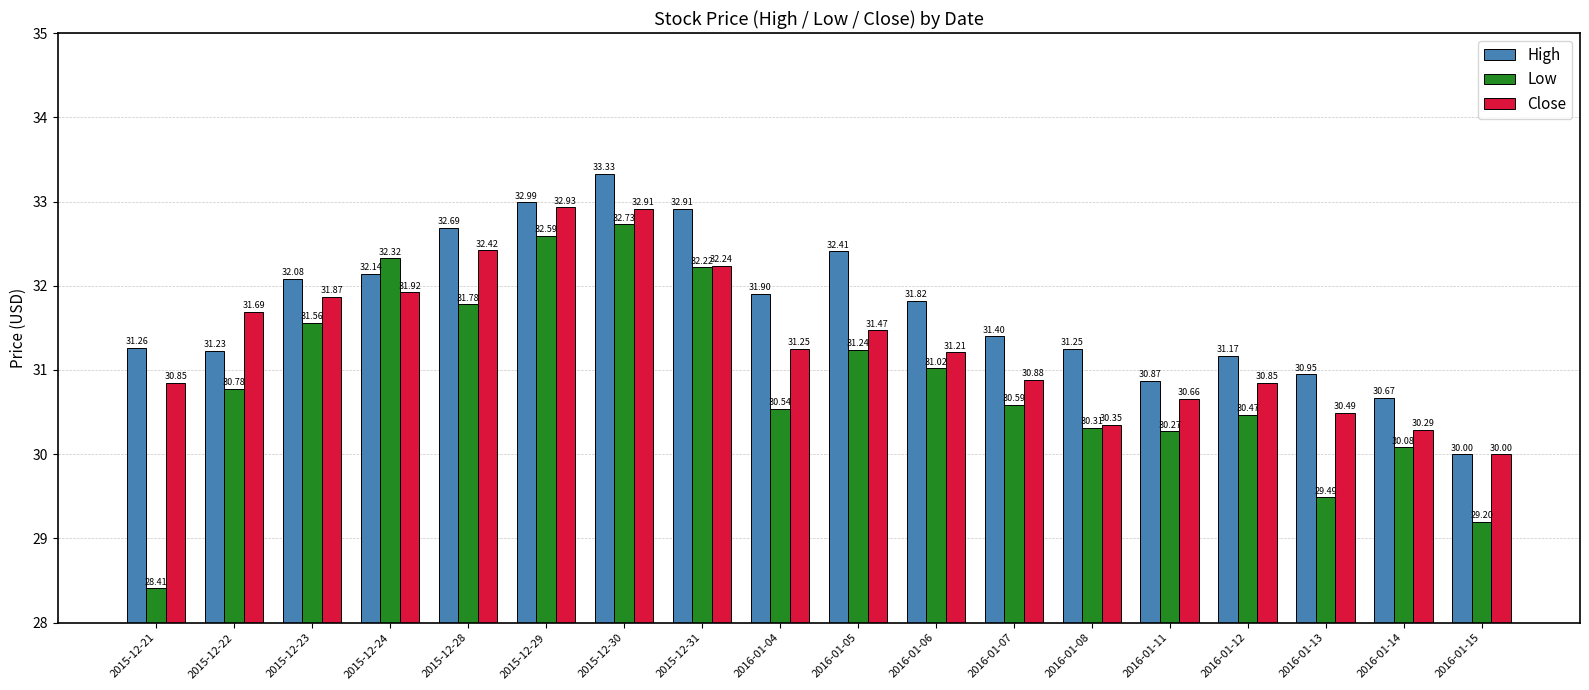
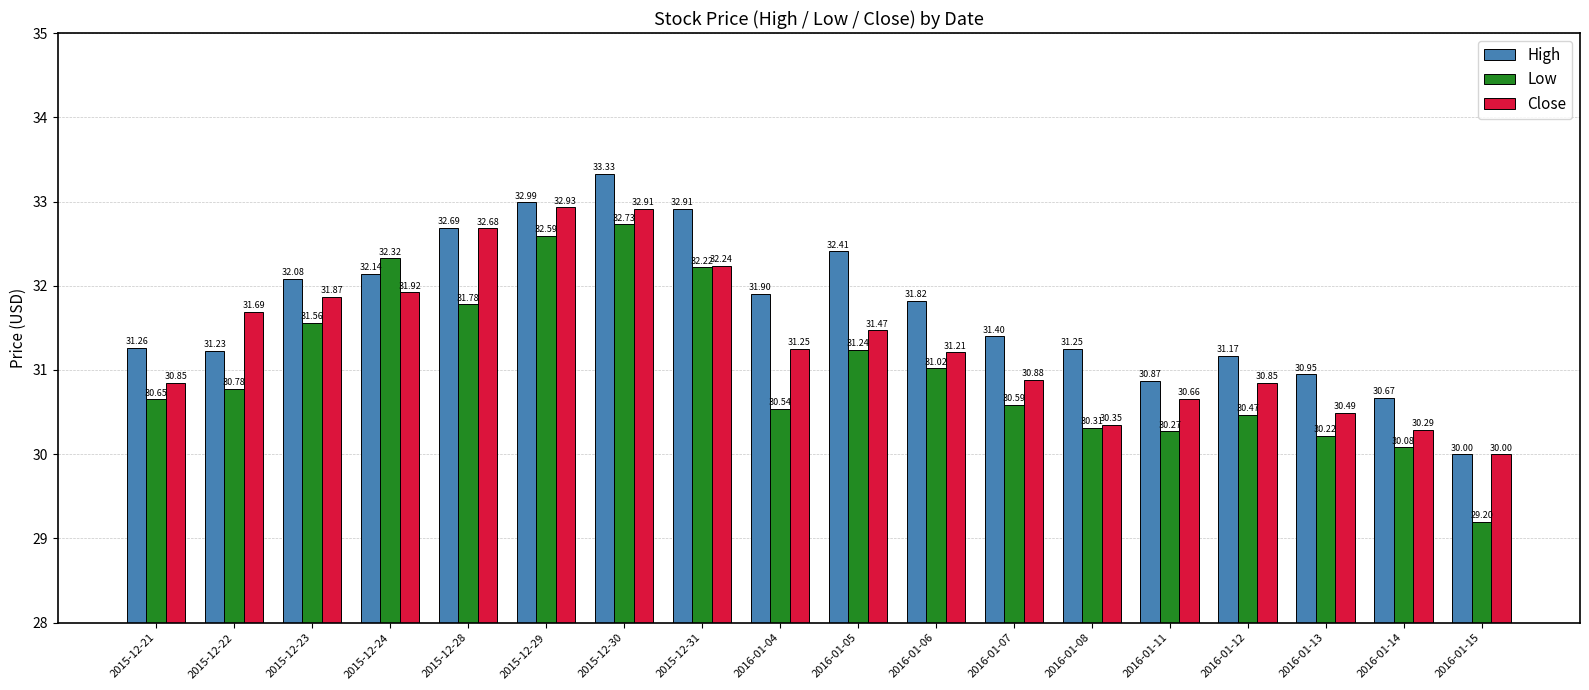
  {
    "High": {
      "2015-12-21": 31.26,
      "2015-12-22": 31.23,
      "2015-12-23": 32.08,
      "2015-12-24": 32.14,
      "2015-12-28": 32.69,
      "2015-12-29": 32.99,
      "2015-12-30": 33.33,
      "2015-12-31": 32.91,
      "2016-01-04": 31.90,
      "2016-01-05": 32.41,
      "2016-01-06": 31.82,
      "2016-01-07": 31.40,
      "2016-01-08": 31.25,
      "2016-01-11": 30.87,
      "2016-01-12": 31.17,
      "2016-01-13": 30.95,
      "2016-01-14": 30.67,
      "2016-01-15": 30.00
    },
    "Low": {
-     "2015-12-21": 28.41,
+     "2015-12-21": 30.65,
      "2015-12-22": 30.78,
      "2015-12-23": 31.56,
      "2015-12-24": 32.32,
      "2015-12-28": 31.78,
      "2015-12-29": 32.59,
      "2015-12-30": 32.73,
      "2015-12-31": 32.22,
      "2016-01-04": 30.54,
      "2016-01-05": 31.24,
      "2016-01-06": 31.02,
      "2016-01-07": 30.59,
      "2016-01-08": 30.31,
      "2016-01-11": 30.27,
      "2016-01-12": 30.47,
-     "2016-01-13": 29.49,
+     "2016-01-13": 30.22,
      "2016-01-14": 30.08,
      "2016-01-15": 29.20
    },
    "Close": {
      "2015-12-21": 30.85,
      "2015-12-22": 31.69,
      "2015-12-23": 31.87,
      "2015-12-24": 31.92,
-     "2015-12-28": 32.42,
+     "2015-12-28": 32.68,
      "2015-12-29": 32.93,
      "2015-12-30": 32.91,
      "2015-12-31": 32.24,
      "2016-01-04": 31.25,
      "2016-01-05": 31.47,
      "2016-01-06": 31.21,
      "2016-01-07": 30.88,
      "2016-01-08": 30.35,
      "2016-01-11": 30.66,
      "2016-01-12": 30.85,
      "2016-01-13": 30.49,
      "2016-01-14": 30.29,
      "2016-01-15": 30.00
    }
  }
